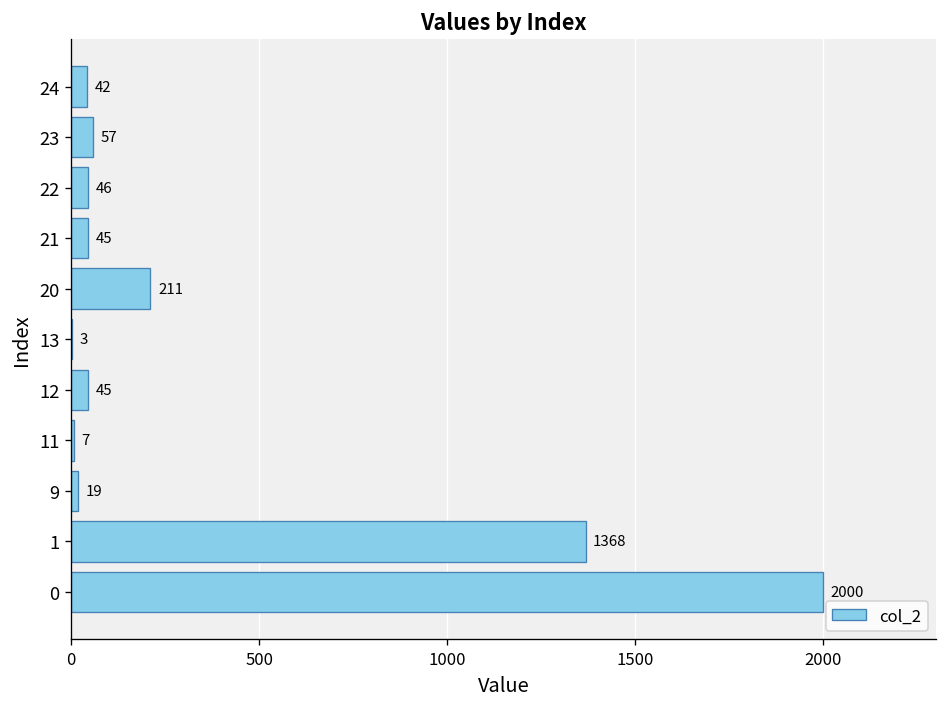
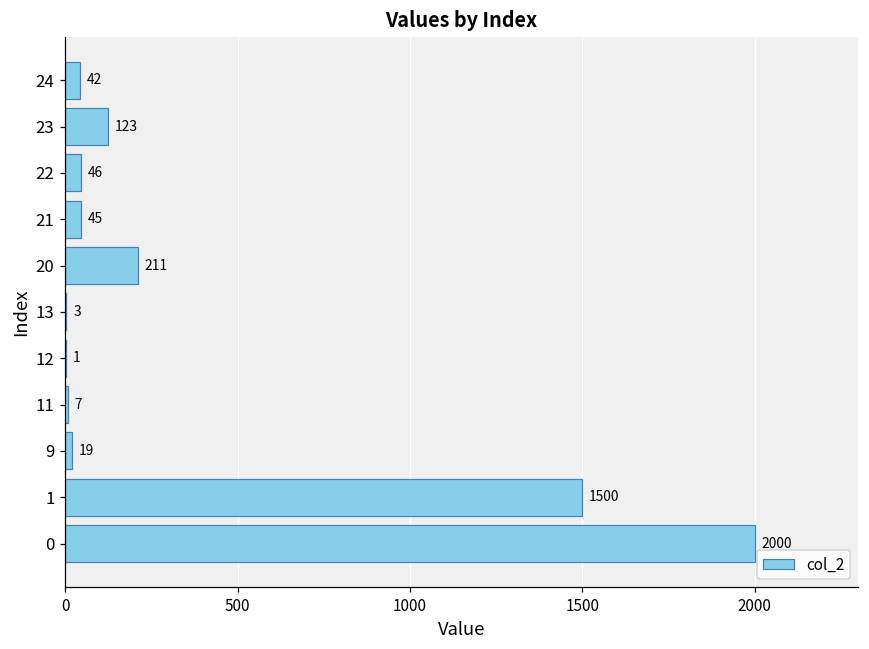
  {
    "24": 42,
-   "23": 57,
+   "23": 123,
    "22": 46,
    "21": 45,
    "20": 211,
    "13": 3,
-   "12": 45,
+   "12": 1,
    "11": 7,
    "9": 19,
-   "1": 1368,
+   "1": 1500,
    "0": 2000
  }
